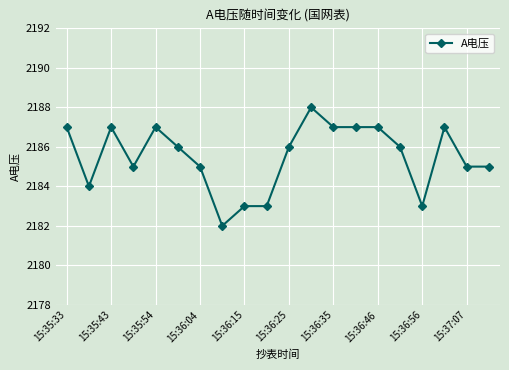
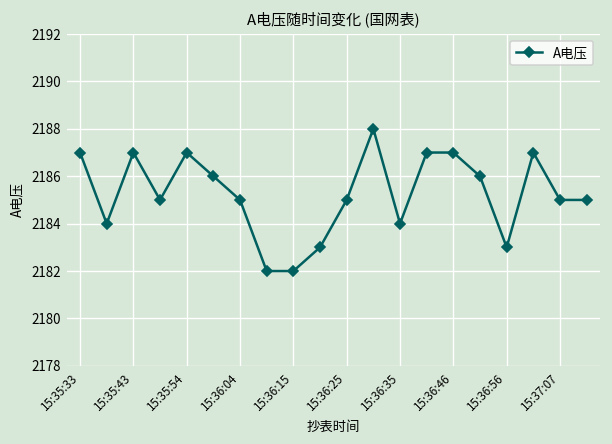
  {
    "15:35:33": 2187,
    "15:35:43": 2187,
    "15:35:54": 2187,
    "15:36:04": 2185,
-   "15:36:15": 2183,
-   "15:36:25": 2186,
-   "15:36:35": 2187,
+   "15:36:15": 2182,
+   "15:36:25": 2185,
+   "15:36:35": 2184,
    "15:36:46": 2187,
    "15:36:56": 2183,
    "15:37:07": 2185
  }
